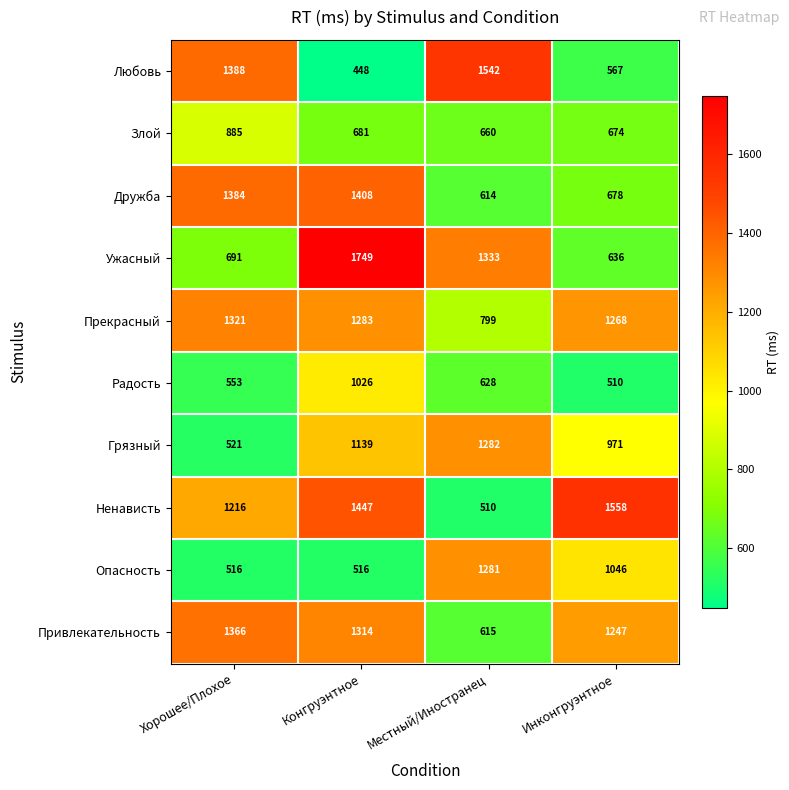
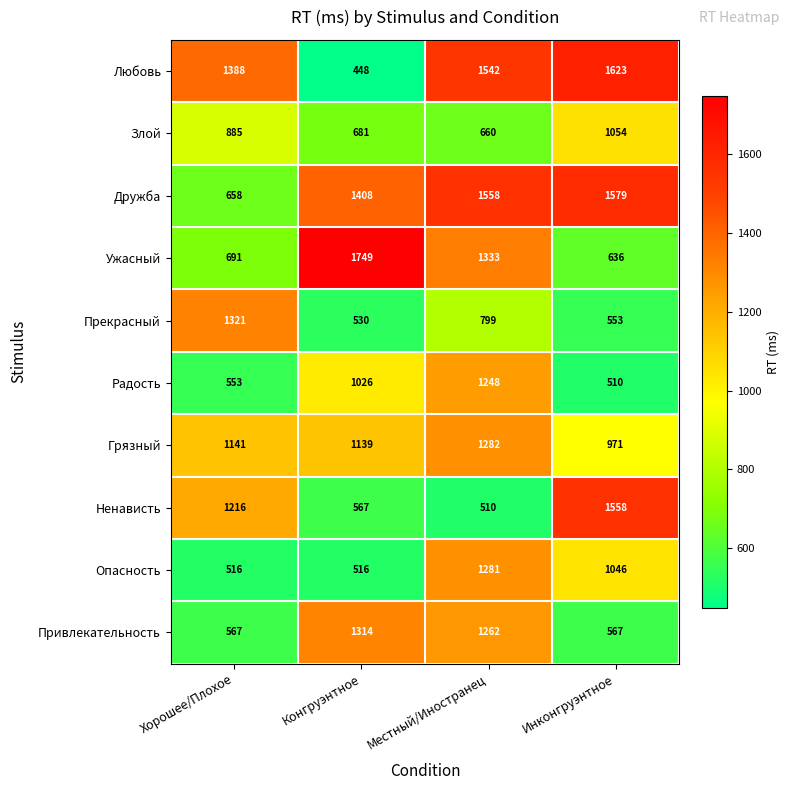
  {
    "Любовь": {
      "Хорошее/Плохое": 1388,
      "Конгруэнтное": 448,
      "Местный/Иностранец": 1542,
-     "Инконгруэнтное": 567
+     "Инконгруэнтное": 1623
    },
    "Злой": {
      "Хорошее/Плохое": 885,
      "Конгруэнтное": 681,
      "Местный/Иностранец": 660,
-     "Инконгруэнтное": 674
+     "Инконгруэнтное": 1054
    },
    "Дружба": {
-     "Хорошее/Плохое": 1384,
+     "Хорошее/Плохое": 658,
      "Конгруэнтное": 1408,
-     "Местный/Иностранец": 614,
-     "Инконгруэнтное": 678
+     "Местный/Иностранец": 1558,
+     "Инконгруэнтное": 1579
    },
    "Ужасный": {
      "Хорошее/Плохое": 691,
      "Конгруэнтное": 1749,
      "Местный/Иностранец": 1333,
      "Инконгруэнтное": 636
    },
    "Прекрасный": {
      "Хорошее/Плохое": 1321,
-     "Конгруэнтное": 1283,
+     "Конгруэнтное": 530,
      "Местный/Иностранец": 799,
-     "Инконгруэнтное": 1268
+     "Инконгруэнтное": 553
    },
    "Радость": {
      "Хорошее/Плохое": 553,
      "Конгруэнтное": 1026,
-     "Местный/Иностранец": 628,
+     "Местный/Иностранец": 1248,
      "Инконгруэнтное": 510
    },
    "Грязный": {
-     "Хорошее/Плохое": 521,
+     "Хорошее/Плохое": 1141,
      "Конгруэнтное": 1139,
      "Местный/Иностранец": 1282,
      "Инконгруэнтное": 971
    },
    "Ненависть": {
      "Хорошее/Плохое": 1216,
-     "Конгруэнтное": 1447,
+     "Конгруэнтное": 567,
      "Местный/Иностранец": 510,
      "Инконгруэнтное": 1558
    },
    "Опасность": {
      "Хорошее/Плохое": 516,
      "Конгруэнтное": 516,
      "Местный/Иностранец": 1281,
      "Инконгруэнтное": 1046
    },
    "Привлекательность": {
-     "Хорошее/Плохое": 1366,
+     "Хорошее/Плохое": 567,
      "Конгруэнтное": 1314,
-     "Местный/Иностранец": 615,
-     "Инконгруэнтное": 1247
+     "Местный/Иностранец": 1262,
+     "Инконгруэнтное": 567
    }
  }
